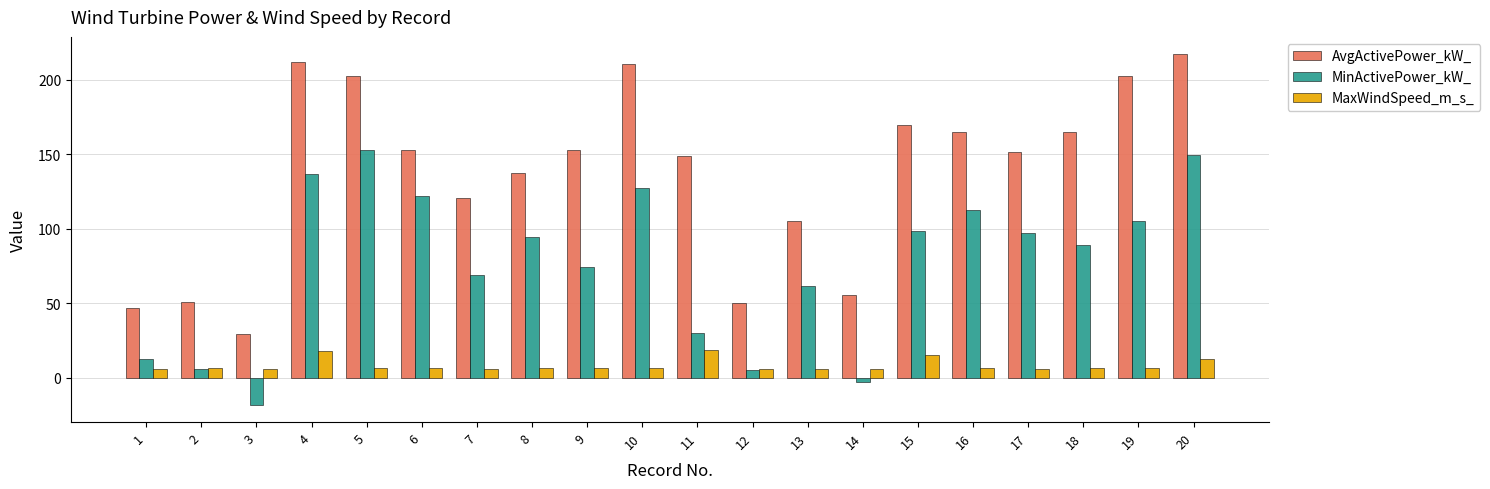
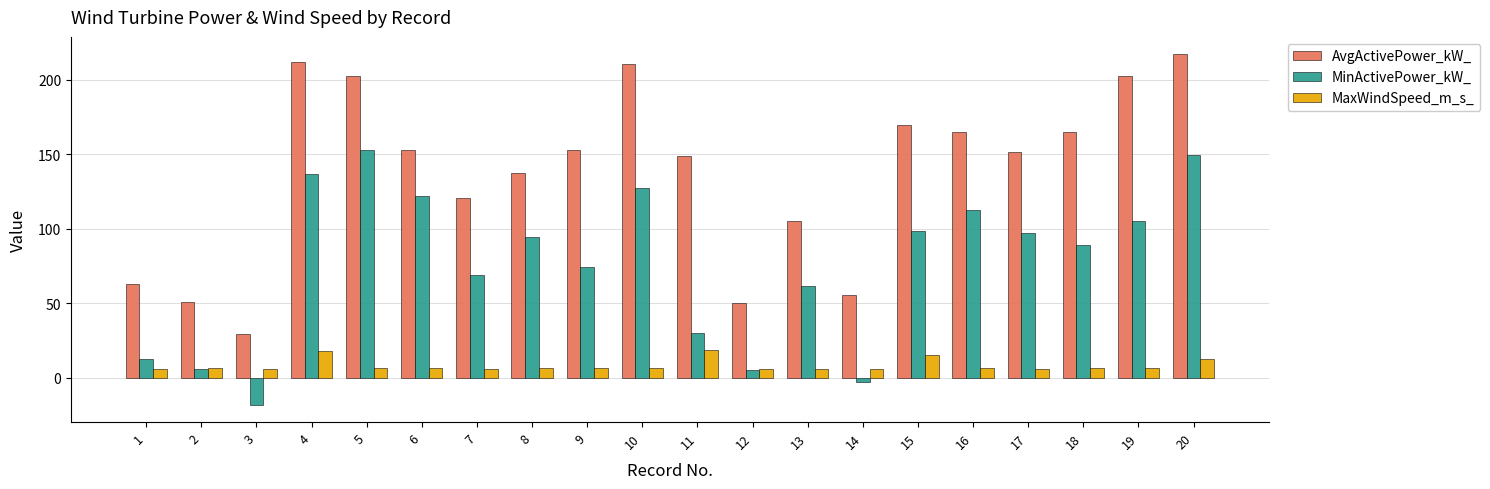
  {
    "AvgActivePower_kW_": {
-     "1": 47,
+     "1": 63,
      "2": 51,
      "3": 29,
      "4": 211,
      "5": 203,
      "6": 153,
      "7": 121,
      "8": 137,
      "9": 153,
      "10": 211,
      "11": 149,
      "12": 50,
      "13": 105,
      "14": 56,
      "15": 169,
      "16": 165,
      "17": 152,
      "18": 165,
      "19": 202,
      "20": 217
    },
    "MinActivePower_kW_": {
      "1": 13,
      "2": 6,
      "3": -18,
      "4": 137,
      "5": 153,
      "6": 122,
      "7": 69,
      "8": 95,
      "9": 74,
      "10": 127,
      "11": 30,
      "12": 5,
      "13": 61,
      "14": -3,
      "15": 98,
      "16": 113,
      "17": 97,
      "18": 89,
      "19": 105,
      "20": 149
    },
    "MaxWindSpeed_m_s_": {
      "1": 6,
      "2": 6,
      "3": 6,
      "4": 18,
      "5": 7,
      "6": 6,
      "7": 6,
      "8": 6,
      "9": 6,
      "10": 6,
      "11": 19,
      "12": 6,
      "13": 6,
      "14": 6,
      "15": 15,
      "16": 7,
      "17": 6,
      "18": 6,
      "19": 7,
      "20": 13
    }
  }
